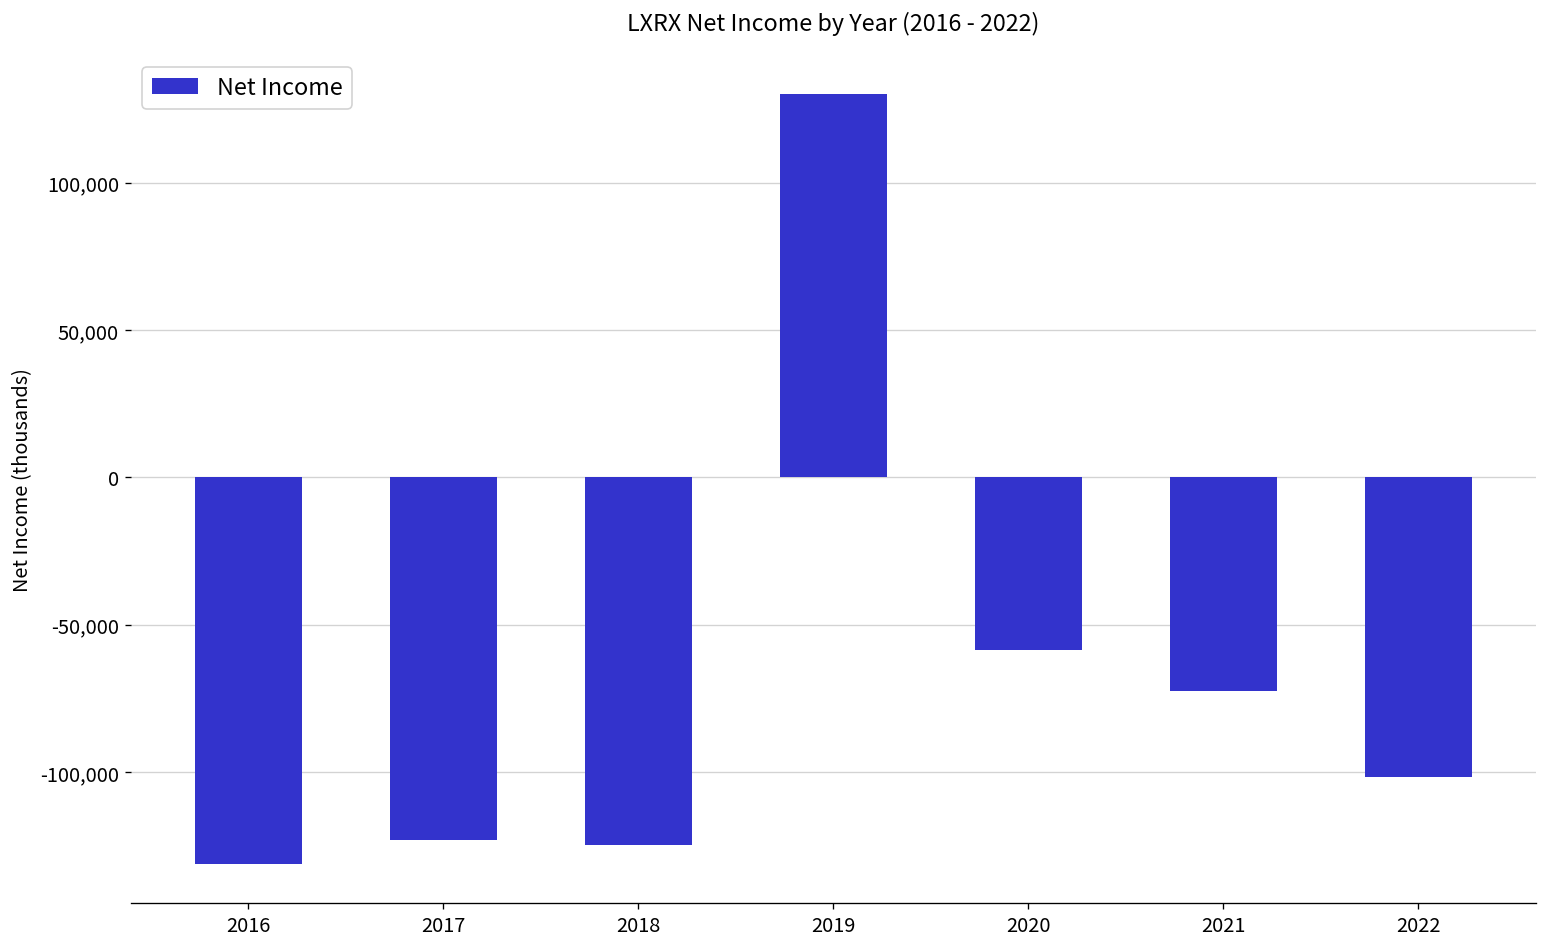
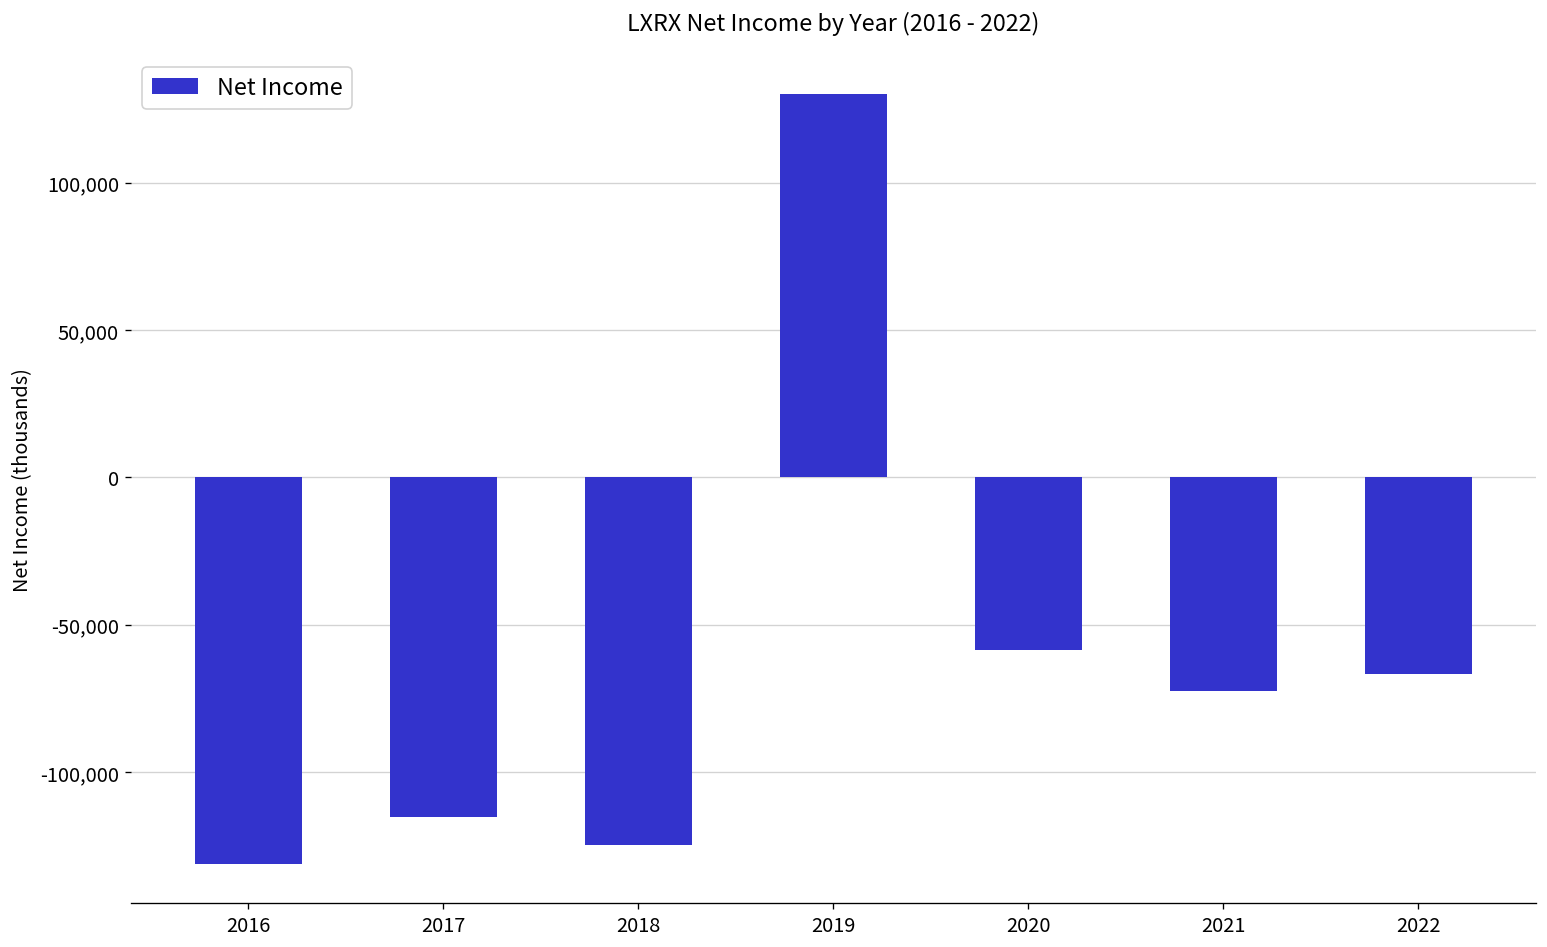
  {
    "2016": "-131,000",
-   "2017": "-123,000",
+   "2017": "-115,000",
    "2018": "-125,000",
    "2019": "130,000",
    "2020": "-59,000",
    "2021": "-73,000",
-   "2022": "-102,000"
+   "2022": "-67,000"
  }
